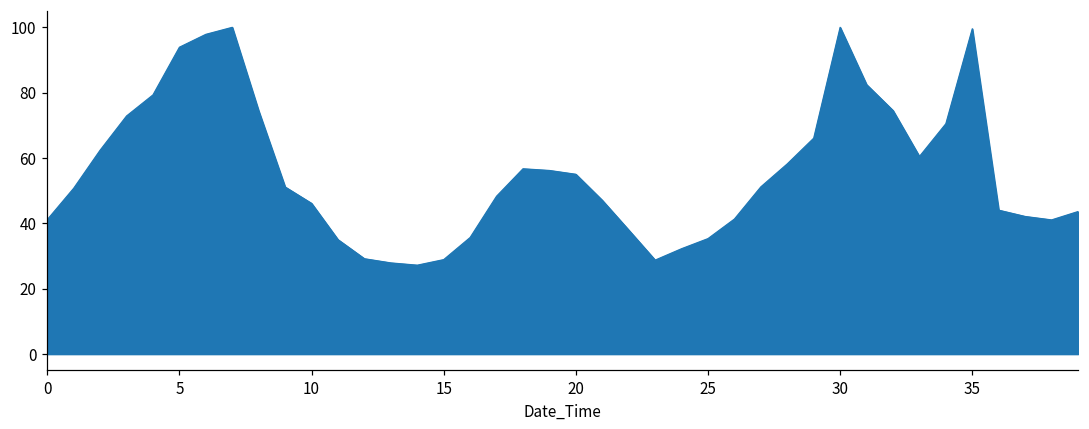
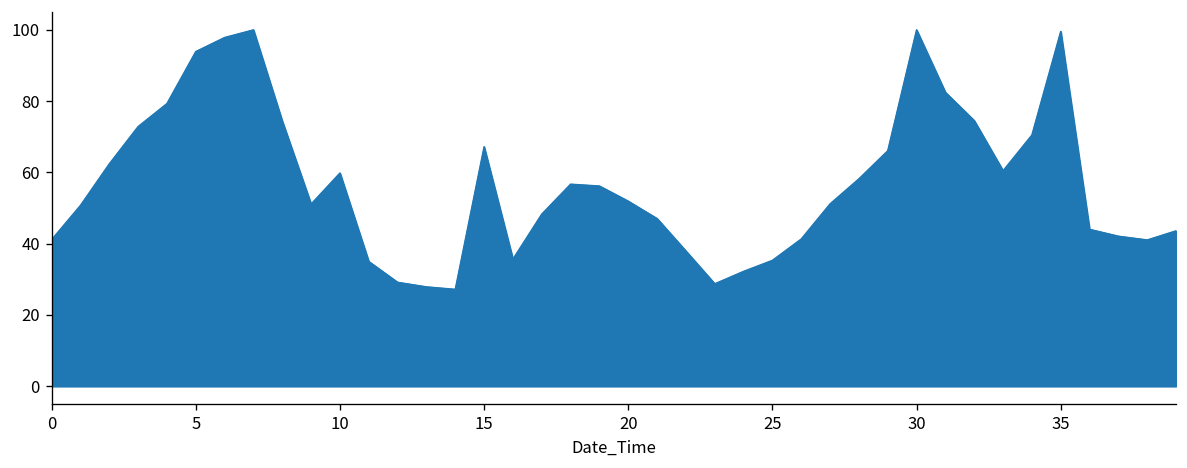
  {
    "0": 41,
    "5": 94,
-   "10": 46,
-   "15": 29,
-   "20": 55,
+   "10": 60,
+   "15": 67,
+   "20": 52,
    "25": 35,
    "30": 100,
    "35": 100
  }
